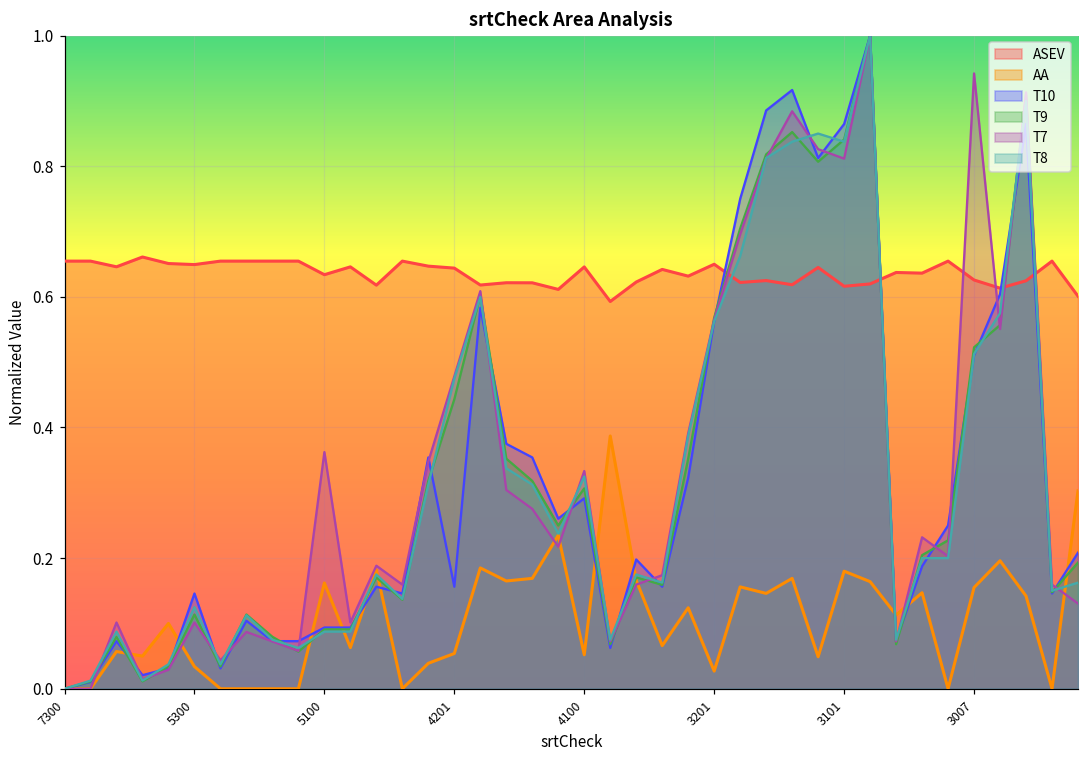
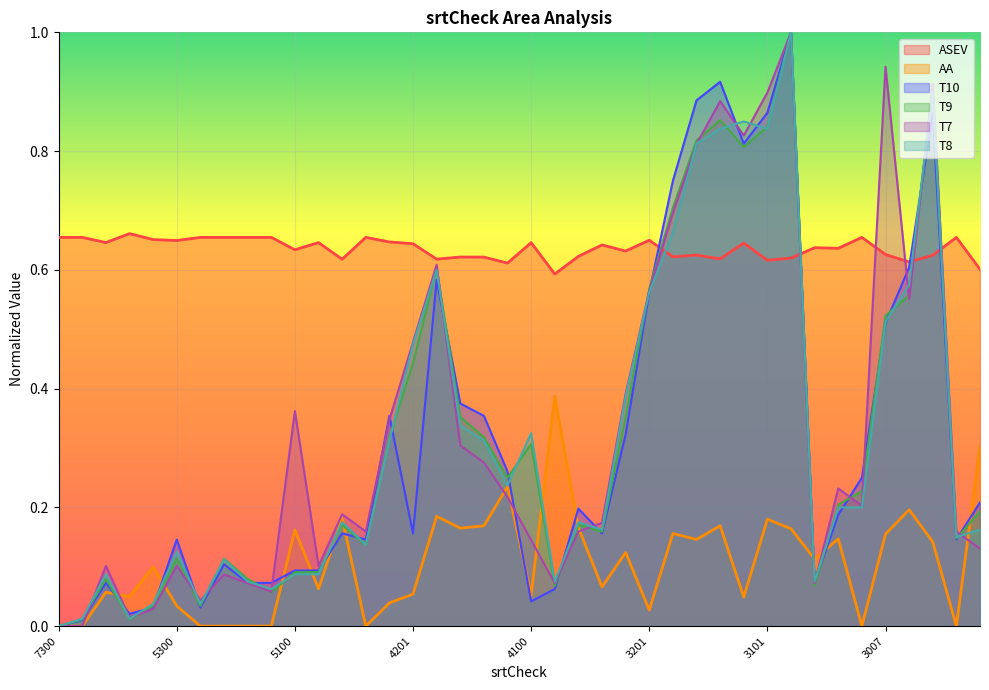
  {
    "T10": {
      "5300": 0.15,
      "4201": 0.16,
-     "4100": 0.29,
+     "4100": 0.04,
      "3101": 0.86
    },
    "T7": {
      "5300": 0.10,
      "5100": 0.36,
-     "4100": 0.33,
-     "3101": 0.81,
+     "4100": 0.14,
+     "3101": 0.90,
      "3007": 0.94
    }
  }
